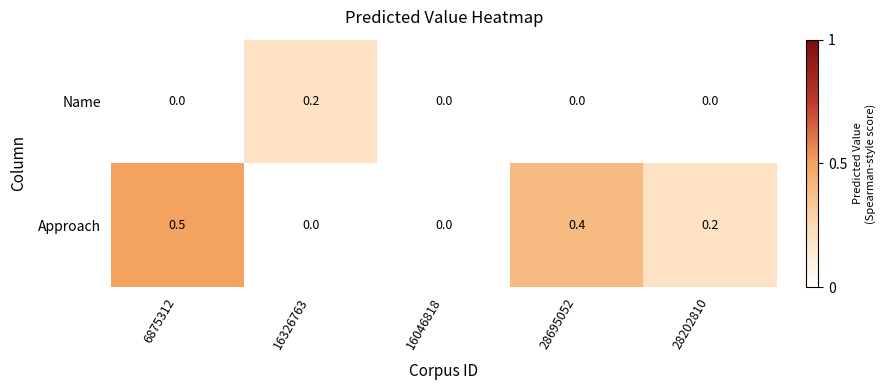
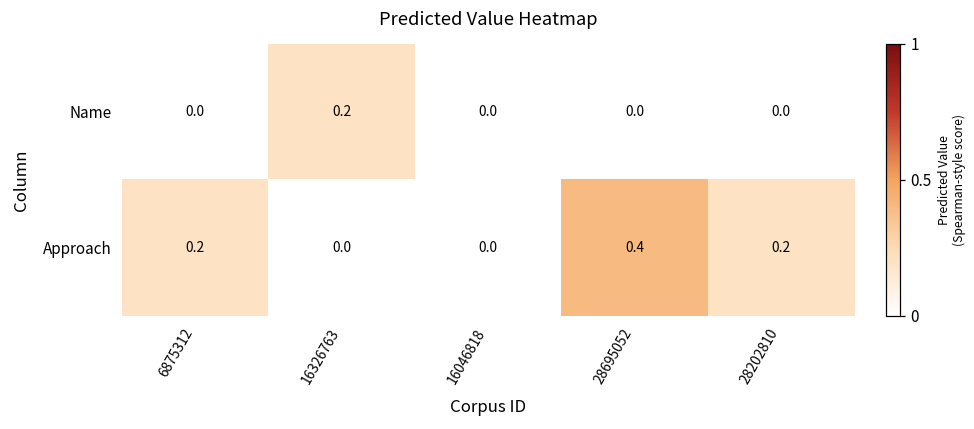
  {
    "Name": {
      "6875312": 0.0,
      "16326763": 0.2,
      "16046818": 0.0,
      "28695052": 0.0,
      "28202810": 0.0
    },
    "Approach": {
-     "6875312": 0.5,
+     "6875312": 0.2,
      "16326763": 0.0,
      "16046818": 0.0,
      "28695052": 0.4,
      "28202810": 0.2
    }
  }
